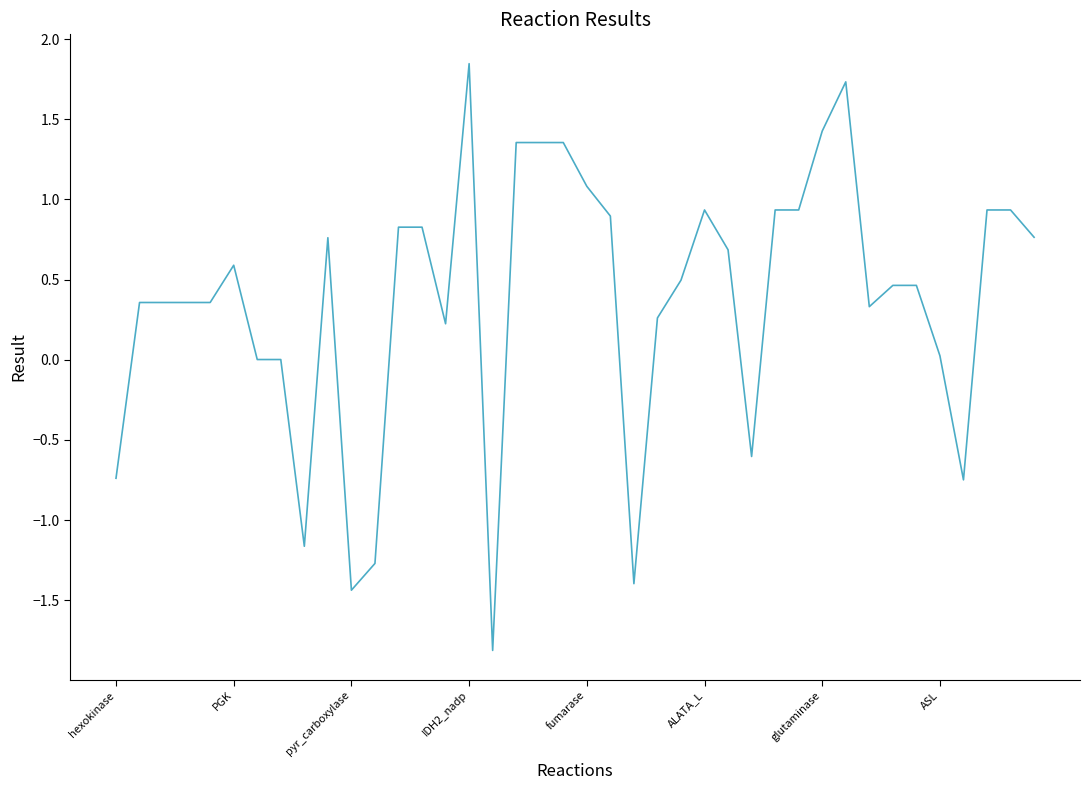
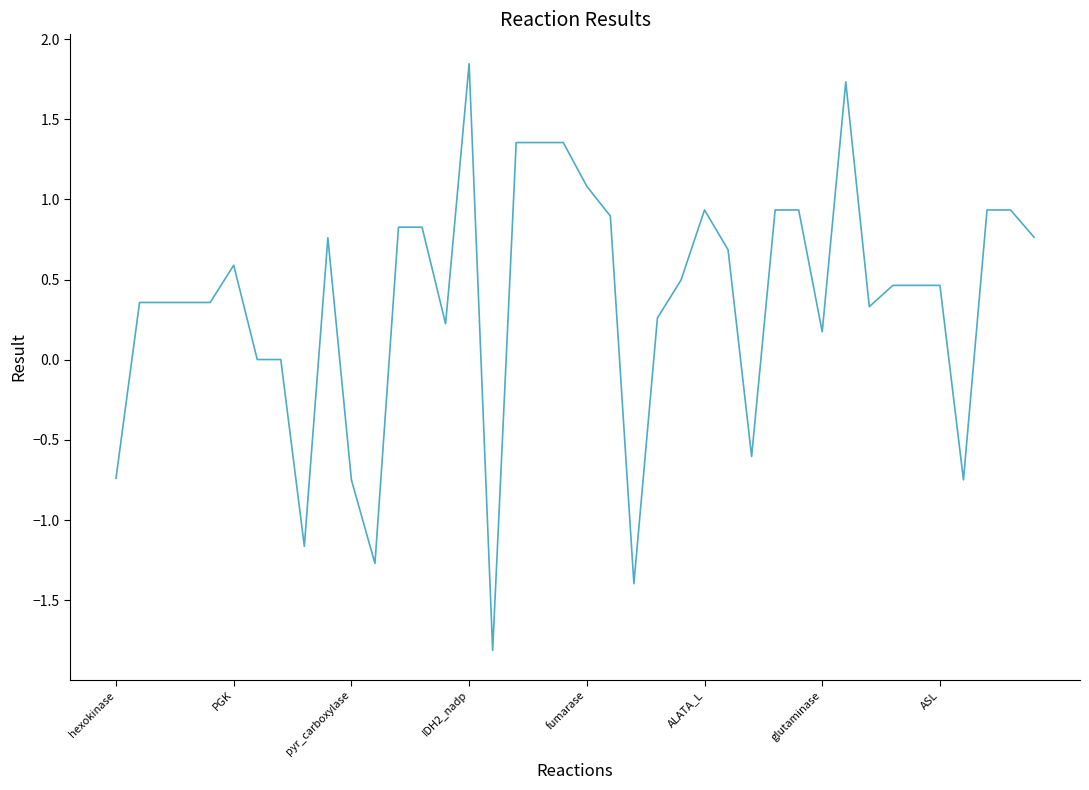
  {
    "hexokinase": -0.74,
    "PGK": 0.59,
-   "pyr_carboxylase": -1.44,
+   "pyr_carboxylase": -0.75,
    "IDH2_nadp": 1.85,
    "fumarase": 1.08,
    "ALATA_L": 0.93,
-   "glutaminase": 1.43,
-   "ASL": 0.02
+   "glutaminase": 0.17,
+   "ASL": 0.46
  }
